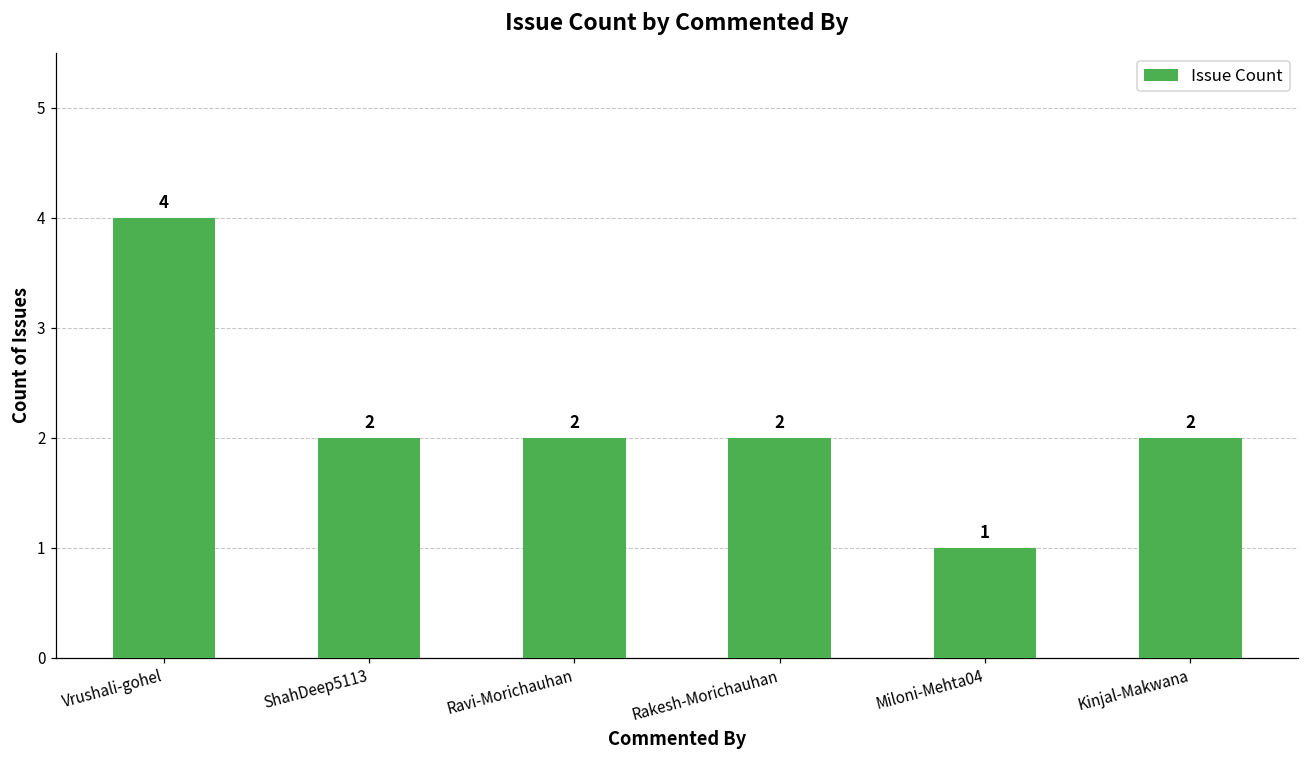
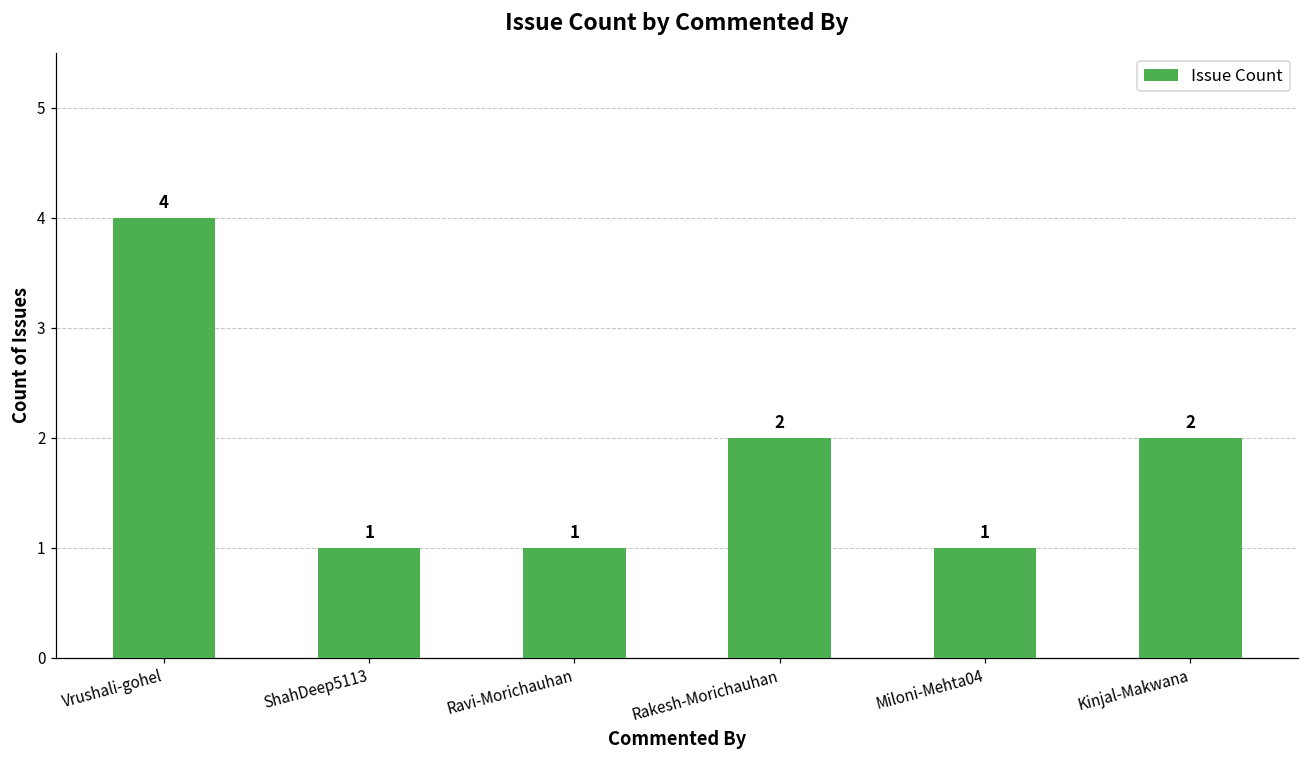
  {
    "Vrushali-gohel": 4,
-   "ShahDeep5113": 2,
-   "Ravi-Morichauhan": 2,
+   "ShahDeep5113": 1,
+   "Ravi-Morichauhan": 1,
    "Rakesh-Morichauhan": 2,
    "Miloni-Mehta04": 1,
    "Kinjal-Makwana": 2
  }
